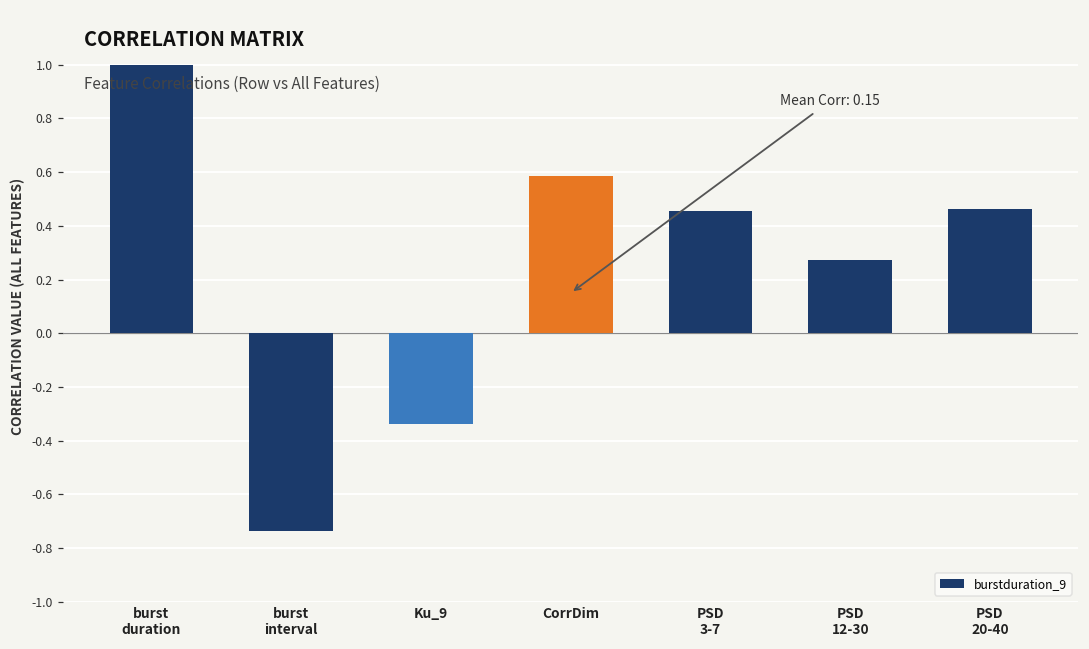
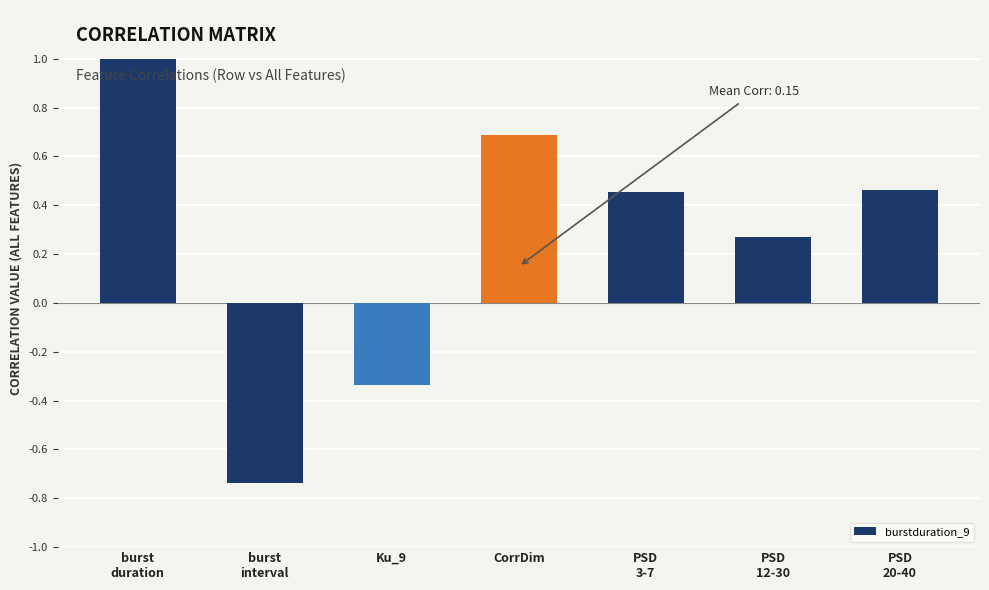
  {
    "burst duration": 1.00,
    "burst interval": -0.74,
    "Ku_9": -0.34,
-   "CorrDim": 0.59,
+   "CorrDim": 0.69,
    "PSD 20-40": 0.46
  }
